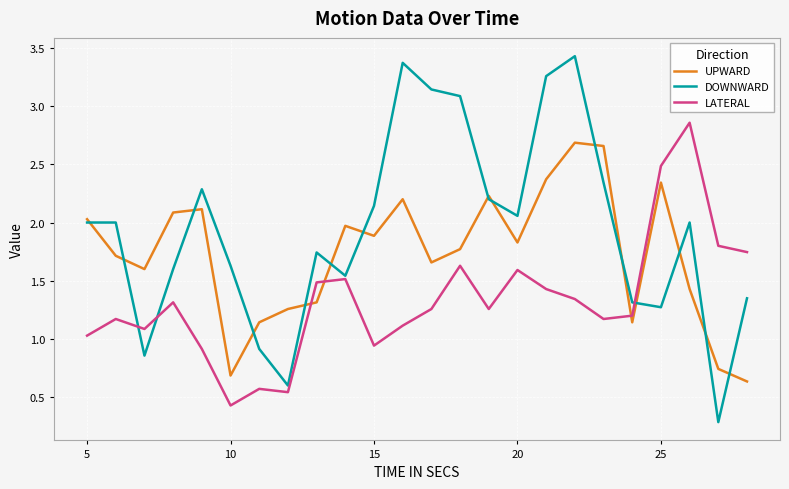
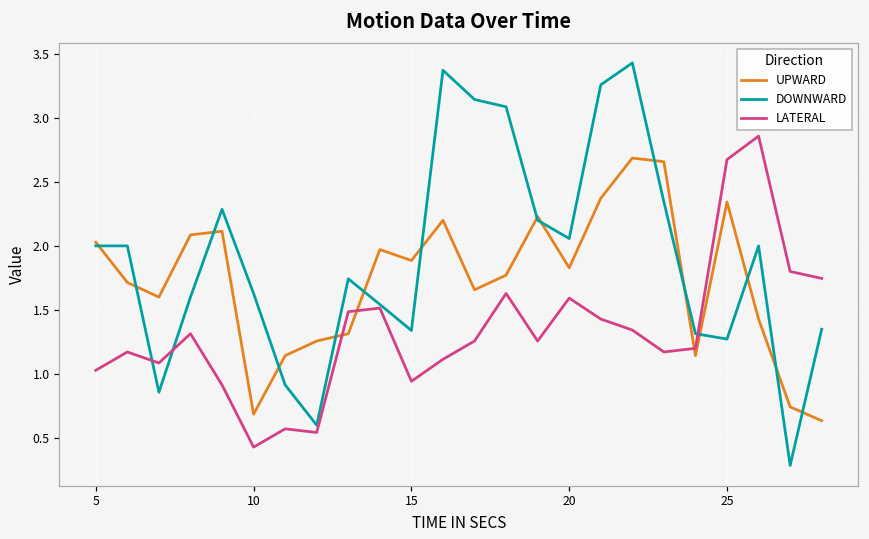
  {
    "UPWARD": {
      "5": 2.03,
      "10": 0.69,
      "15": 1.89,
      "20": 1.83,
      "25": 2.34
    },
    "DOWNWARD": {
      "5": 2.00,
      "10": 1.63,
-     "15": 2.14,
+     "15": 1.34,
      "20": 2.06,
      "25": 1.27
    },
    "LATERAL": {
      "5": 1.03,
      "10": 0.43,
      "15": 0.94,
      "20": 1.59,
-     "25": 2.49
+     "25": 2.67
    }
  }
